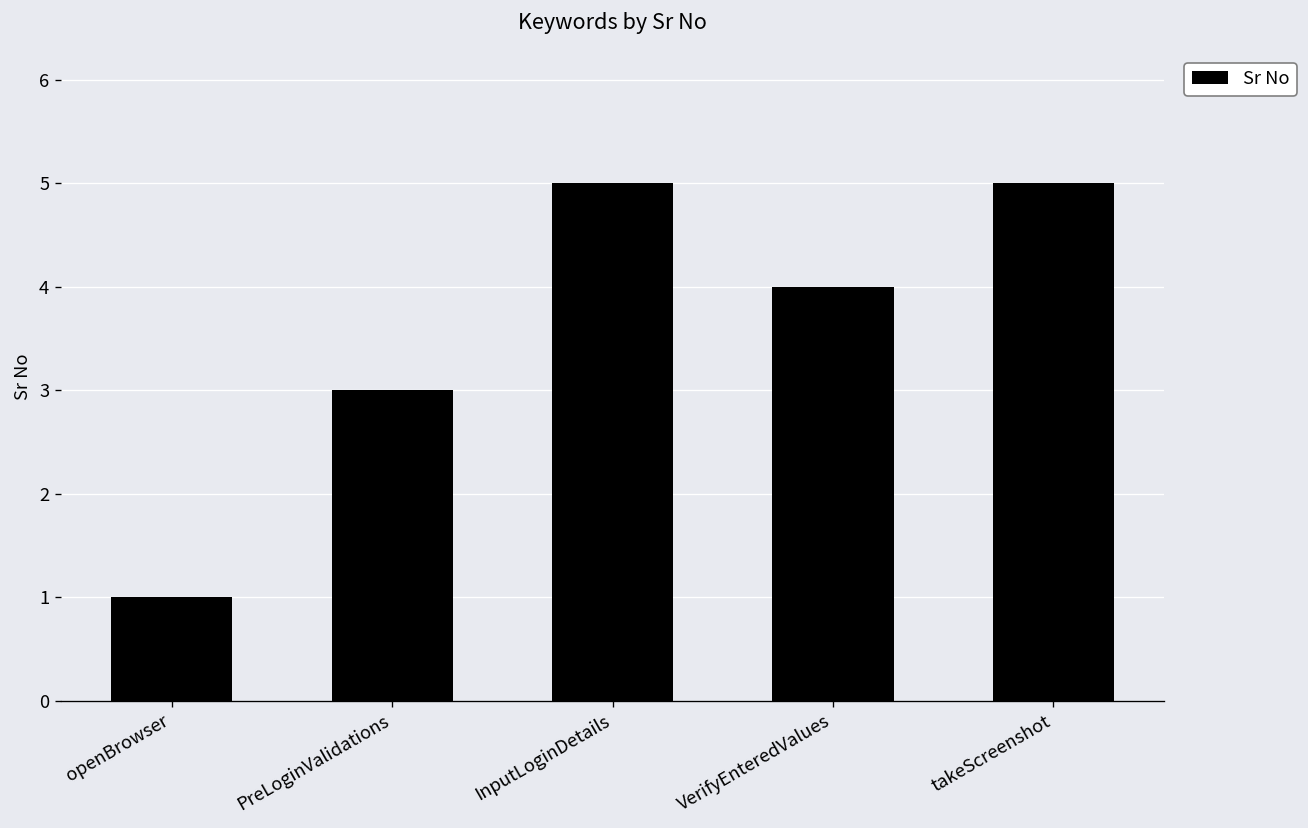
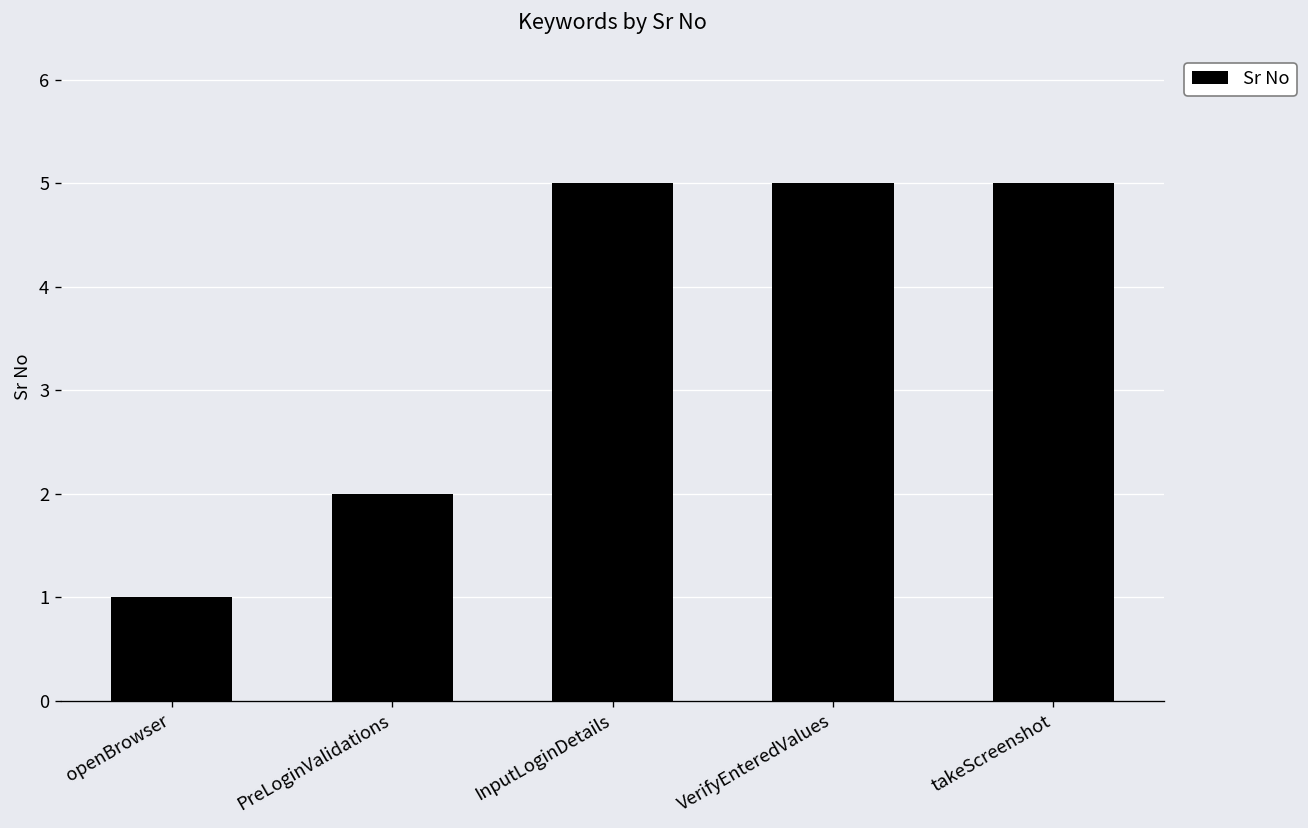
  {
    "openBrowser": 1,
-   "PreLoginValidations": 3,
+   "PreLoginValidations": 2,
    "InputLoginDetails": 5,
-   "VerifyEnteredValues": 4,
+   "VerifyEnteredValues": 5,
    "takeScreenshot": 5
  }
